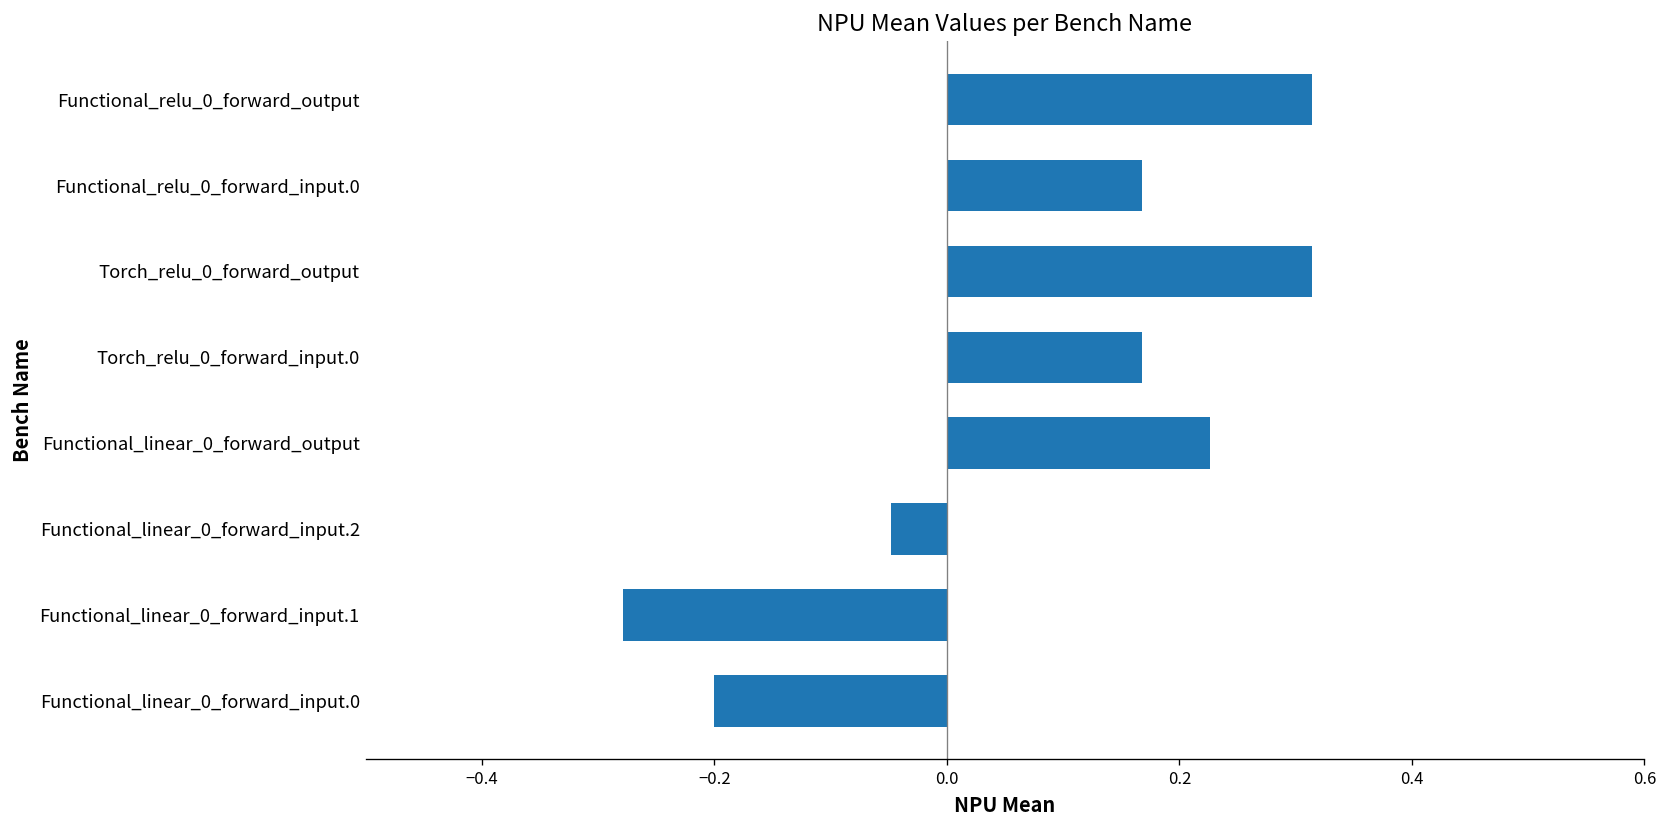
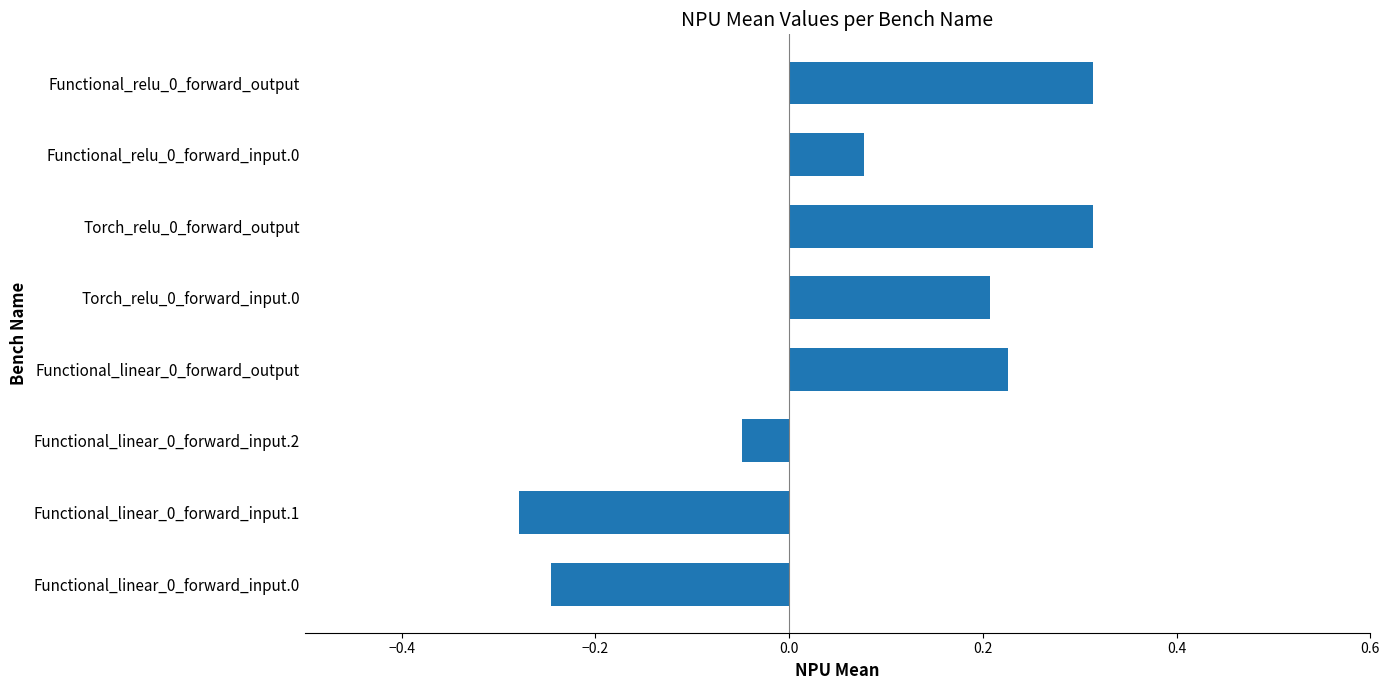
  {
    "Functional_relu_0_forward_output": 0.31,
-   "Functional_relu_0_forward_input.0": 0.17,
+   "Functional_relu_0_forward_input.0": 0.08,
    "Torch_relu_0_forward_output": 0.31,
-   "Torch_relu_0_forward_input.0": 0.17,
+   "Torch_relu_0_forward_input.0": 0.21,
    "Functional_linear_0_forward_output": 0.23,
    "Functional_linear_0_forward_input.2": -0.05,
    "Functional_linear_0_forward_input.1": -0.28,
-   "Functional_linear_0_forward_input.0": -0.20
+   "Functional_linear_0_forward_input.0": -0.25
  }
